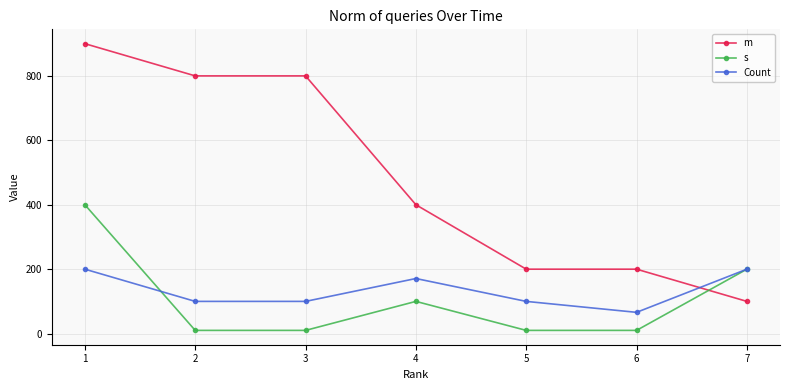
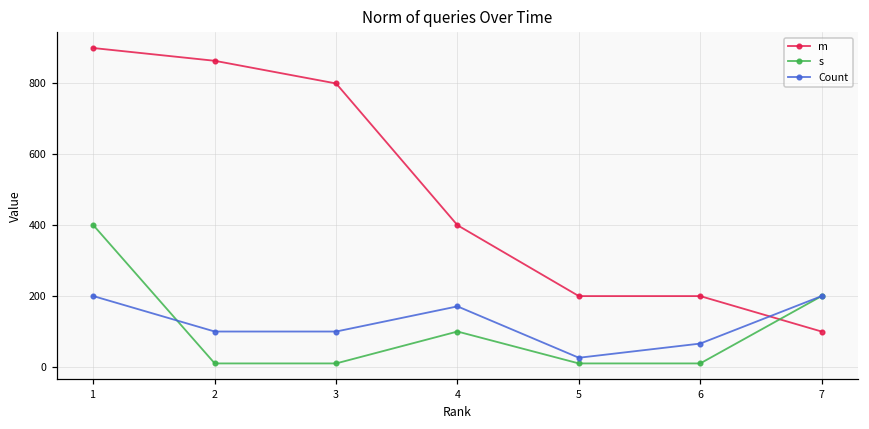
  {
    "m": {
      "1": 900,
-     "2": 800,
+     "2": 860,
      "3": 800,
      "4": 400,
      "5": 200,
      "6": 200,
      "7": 100
    },
    "s": {
      "1": 400,
      "2": 10,
      "3": 10,
      "4": 100,
      "5": 10,
      "6": 10
    },
    "Count": {
      "1": 200,
      "2": 100,
      "3": 100,
      "4": 170,
-     "5": 100,
+     "5": 30,
      "6": 70
    }
  }
